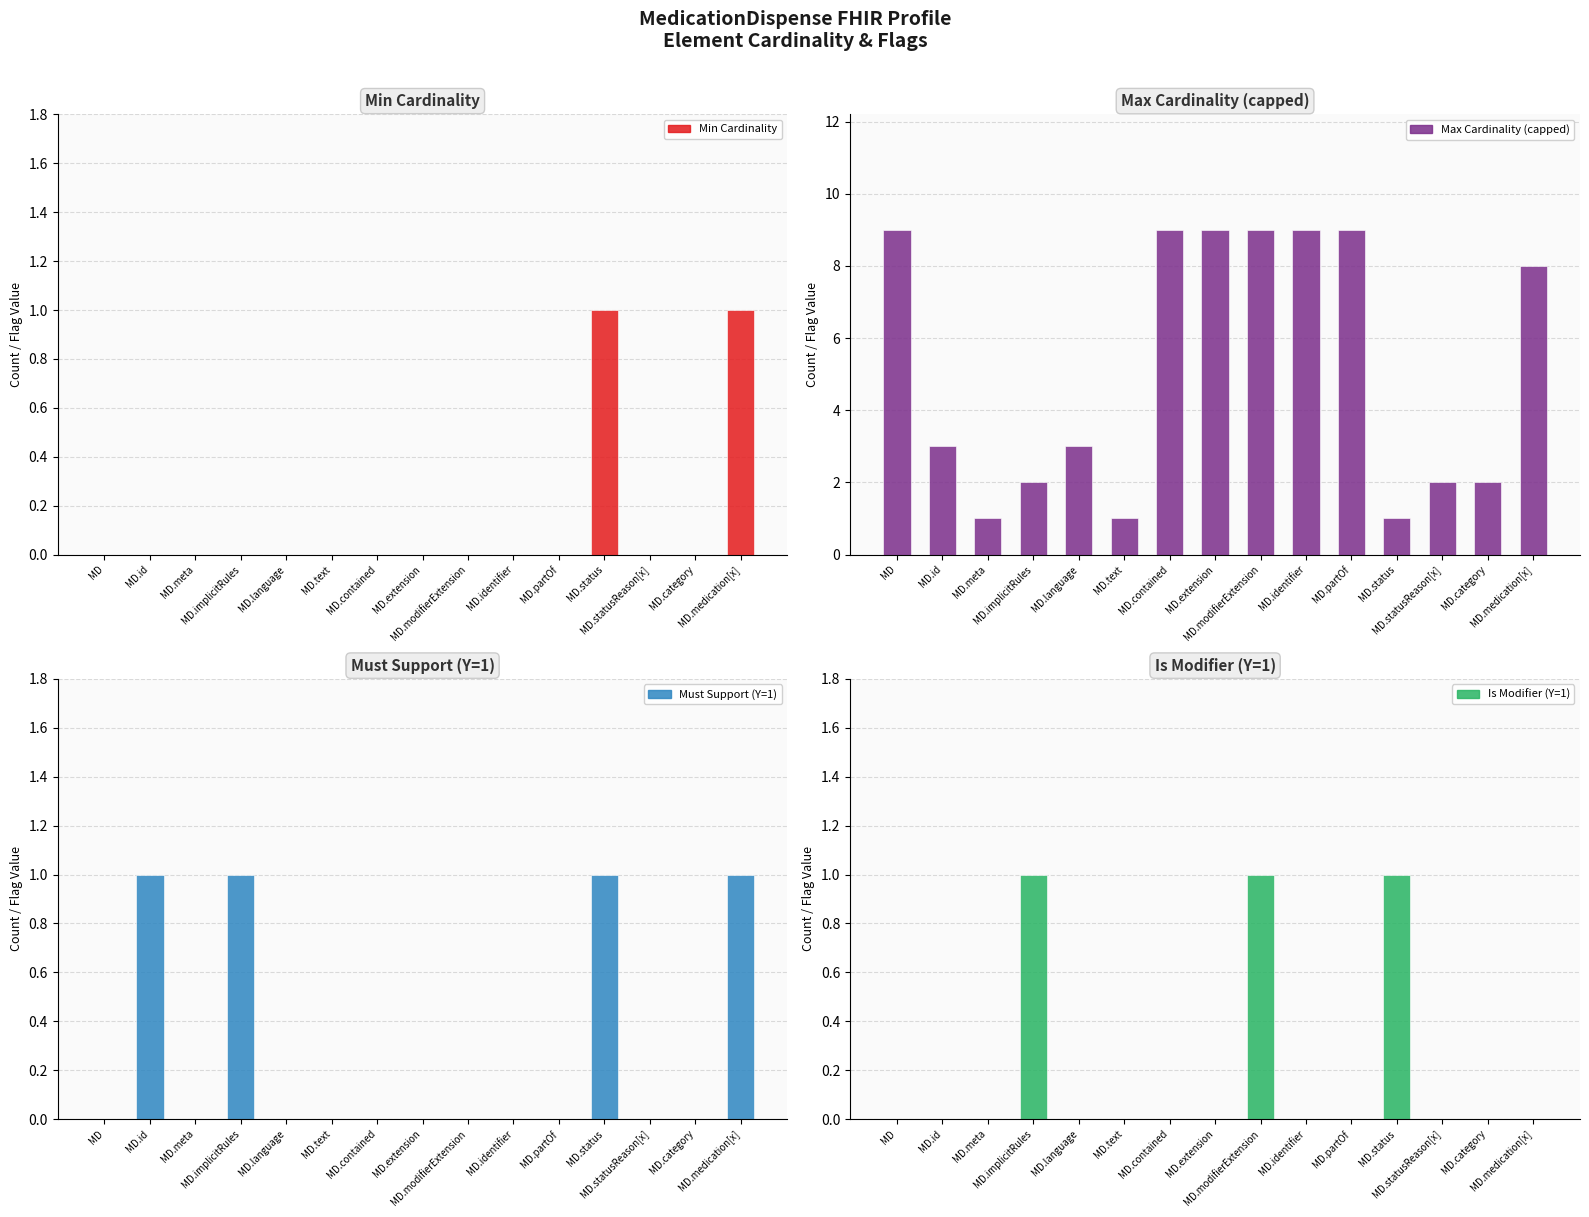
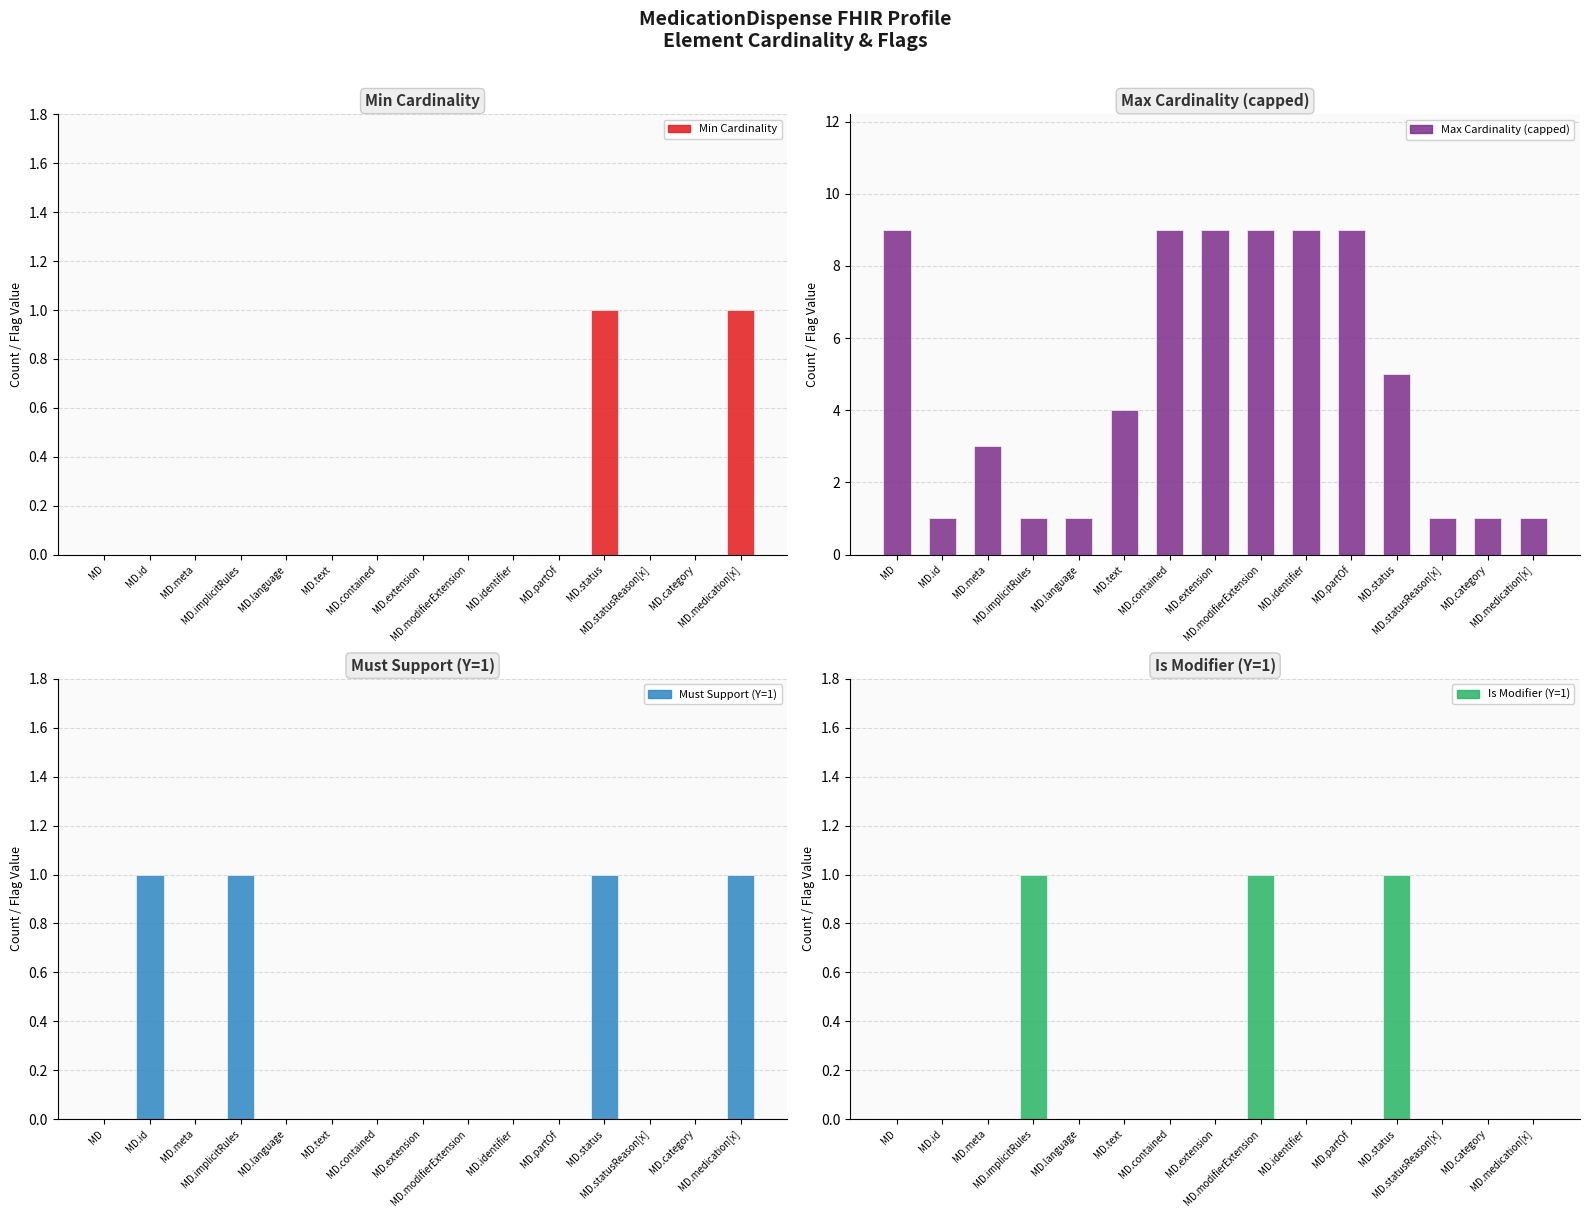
  {
    "Min Cardinality": {
      "MD": 0.00,
      "MD.id": 0.00,
      "MD.meta": 0.00,
      "MD.implicitRules": 0.00,
      "MD.language": 0.00,
      "MD.text": 0.00,
      "MD.contained": 0.00,
      "MD.extension": 0.00,
      "MD.modifierExtension": 0.00,
      "MD.identifier": 0.00,
      "MD.partOf": 0.00,
      "MD.status": 1.00,
      "MD.statusReason[x]": 0.00,
      "MD.category": 0.00,
      "MD.medication[x]": 1.00
    },
    "Max Cardinality (capped)": {
      "MD": 9,
-     "MD.id": 3,
-     "MD.meta": 1,
-     "MD.implicitRules": 2,
-     "MD.language": 3,
-     "MD.text": 1,
+     "MD.id": 1,
+     "MD.meta": 3,
+     "MD.implicitRules": 1,
+     "MD.language": 1,
+     "MD.text": 4,
      "MD.contained": 9,
      "MD.extension": 9,
      "MD.modifierExtension": 9,
      "MD.identifier": 9,
      "MD.partOf": 9,
-     "MD.status": 1,
-     "MD.statusReason[x]": 2,
-     "MD.category": 2,
-     "MD.medication[x]": 8
+     "MD.status": 5,
+     "MD.statusReason[x]": 1,
+     "MD.category": 1,
+     "MD.medication[x]": 1
    },
    "Must Support (Y=1)": {
      "MD": 0.00,
      "MD.id": 1.00,
      "MD.meta": 0.00,
      "MD.implicitRules": 1.00,
      "MD.language": 0.00,
      "MD.text": 0.00,
      "MD.contained": 0.00,
      "MD.extension": 0.00,
      "MD.modifierExtension": 0.00,
      "MD.identifier": 0.00,
      "MD.partOf": 0.00,
      "MD.status": 1.00,
      "MD.statusReason[x]": 0.00,
      "MD.category": 0.00,
      "MD.medication[x]": 1.00
    },
    "Is Modifier (Y=1)": {
      "MD": 0.00,
      "MD.id": 0.00,
      "MD.meta": 0.00,
      "MD.implicitRules": 1.00,
      "MD.language": 0.00,
      "MD.text": 0.00,
      "MD.contained": 0.00,
      "MD.extension": 0.00,
      "MD.modifierExtension": 1.00,
      "MD.identifier": 0.00,
      "MD.partOf": 0.00,
      "MD.status": 1.00,
      "MD.statusReason[x]": 0.00,
      "MD.category": 0.00,
      "MD.medication[x]": 0.00
    }
  }
